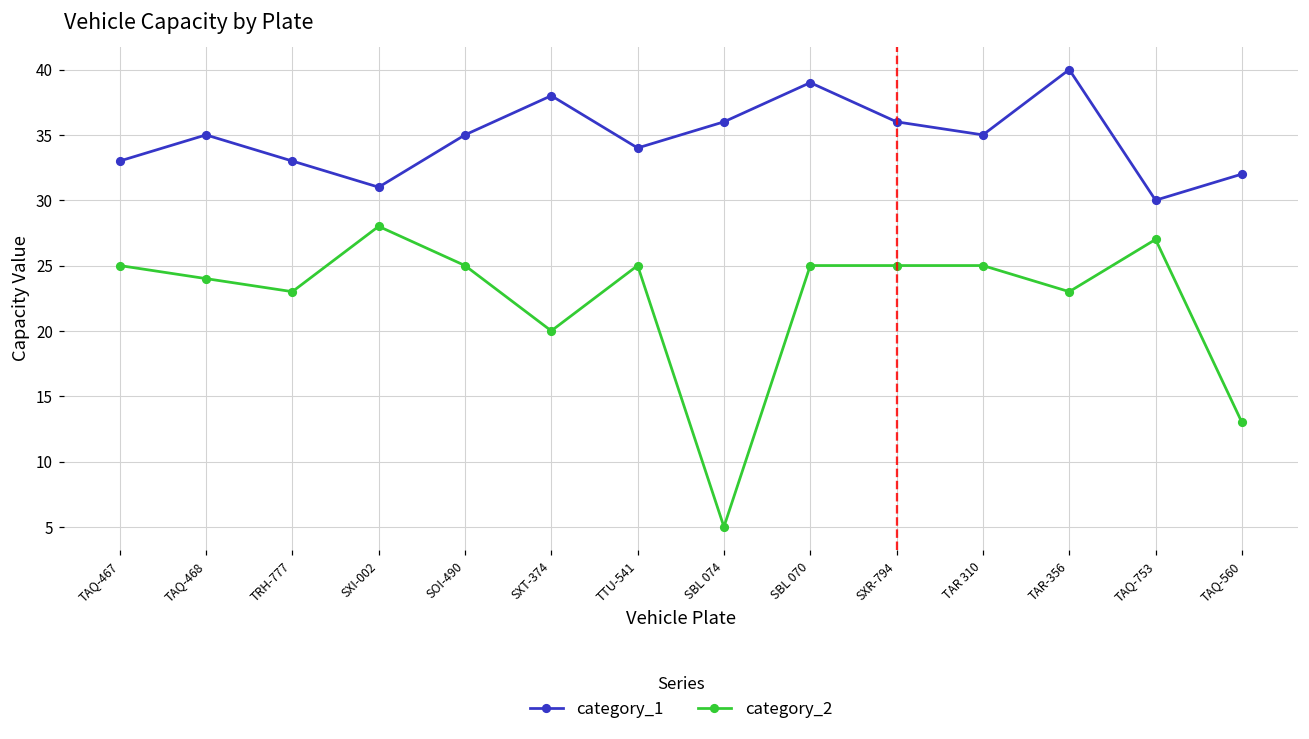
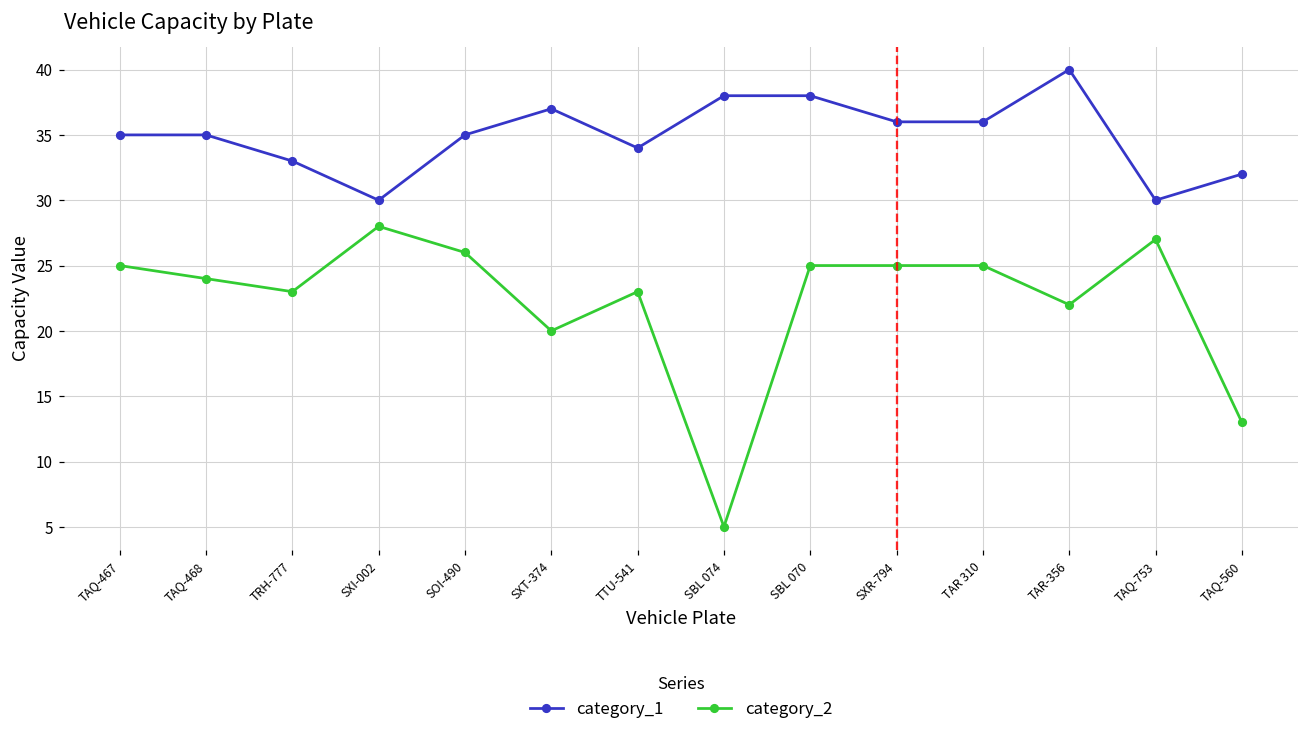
  {
    "category_1": {
-     "TAQ-467": 33,
+     "TAQ-467": 35,
      "TAQ-468": 35,
      "TRH-777": 33,
-     "SXI-002": 31,
+     "SXI-002": 30,
      "SOI-490": 35,
-     "SXT-374": 38,
+     "SXT-374": 37,
      "TTU-541": 34,
-     "SBL 074": 36,
-     "SBL 070": 39,
+     "SBL 074": 38,
+     "SBL 070": 38,
      "SXR-794": 36,
-     "TAR 310": 35,
+     "TAR 310": 36,
      "TAR-356": 40,
      "TAQ-753": 30,
      "TAQ-560": 32
    },
    "category_2": {
      "TAQ-467": 25,
      "TAQ-468": 24,
      "TRH-777": 23,
      "SXI-002": 28,
-     "SOI-490": 25,
+     "SOI-490": 26,
      "SXT-374": 20,
-     "TTU-541": 25,
+     "TTU-541": 23,
      "SBL 074": 5,
      "SBL 070": 25,
      "SXR-794": 25,
      "TAR 310": 25,
-     "TAR-356": 23,
+     "TAR-356": 22,
      "TAQ-753": 27,
      "TAQ-560": 13
    }
  }
